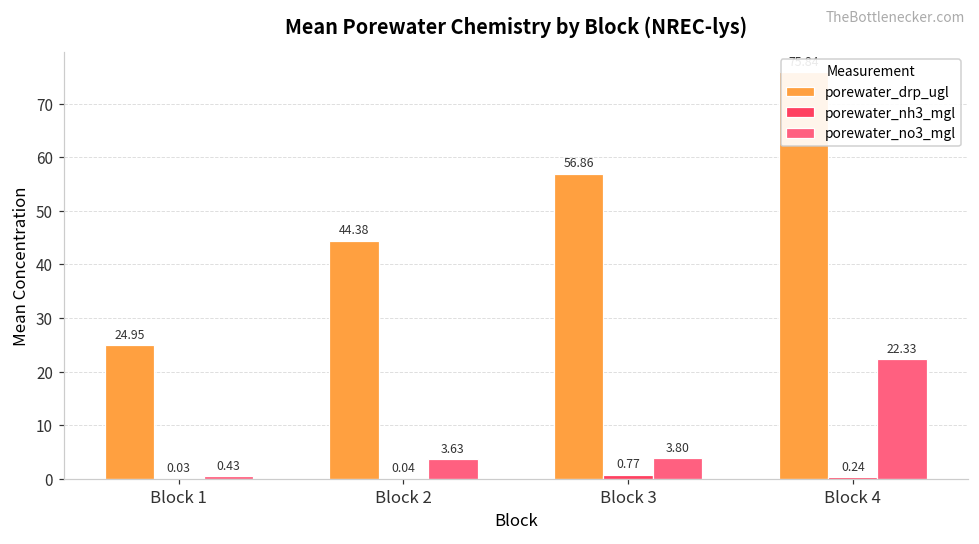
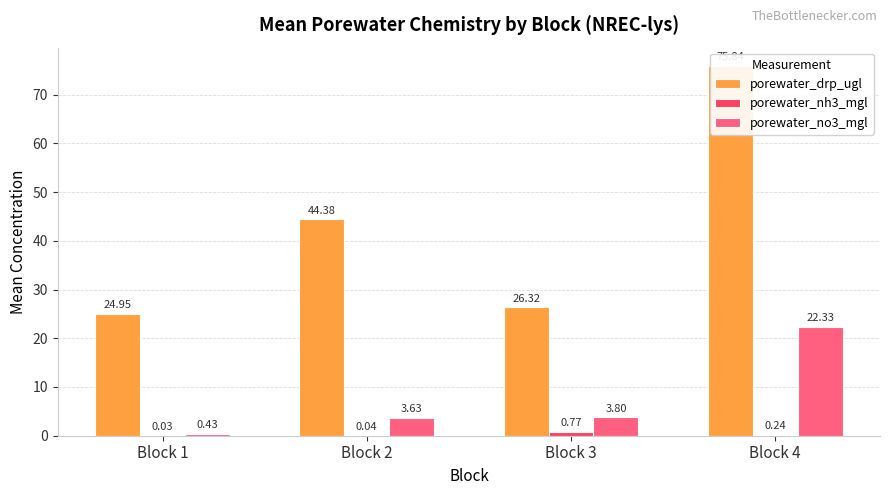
  {
    "porewater_drp_ugl": {
      "Block 1": 24.95,
      "Block 2": 44.38,
-     "Block 3": 56.86
+     "Block 3": 26.32
    }
  }
